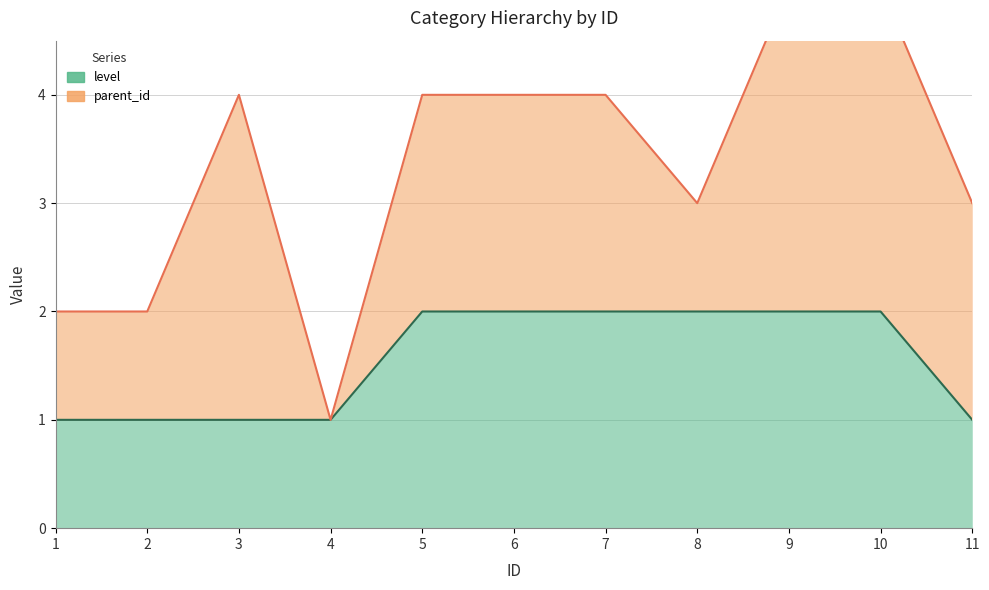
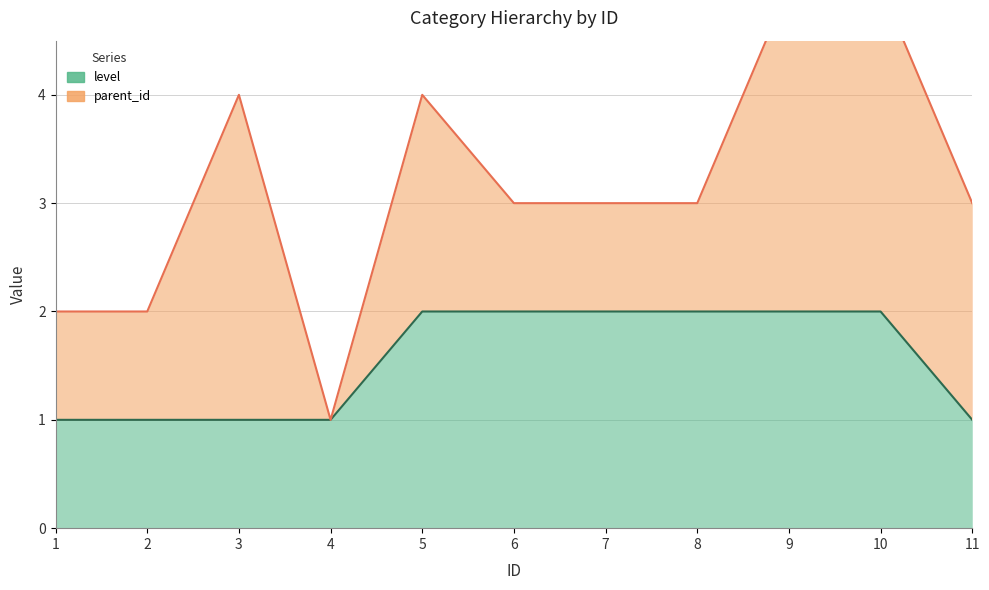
  {
    "level": {
      "1": 1,
      "2": 1,
      "3": 1,
      "5": 2,
      "6": 2,
      "7": 2,
      "8": 2,
      "9": 2,
      "10": 2,
      "11": 1
    },
    "parent_id": {
      "1": 2,
      "2": 2,
      "3": 4,
      "5": 4,
-     "6": 2,
-     "7": 2,
+     "6": 1,
+     "7": 1,
      "8": 3,
      "11": 3
    }
  }
